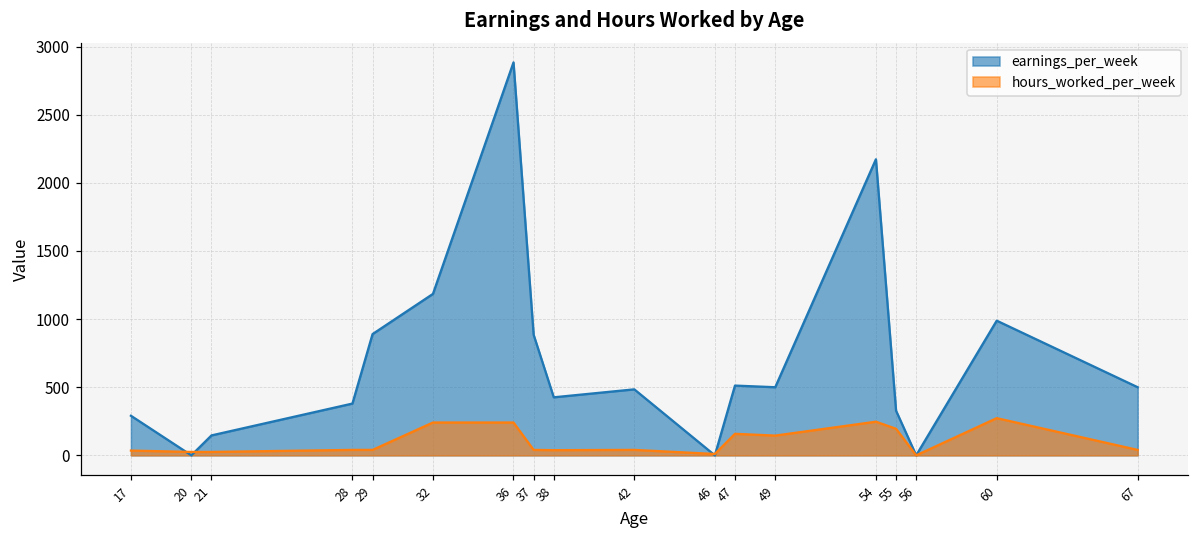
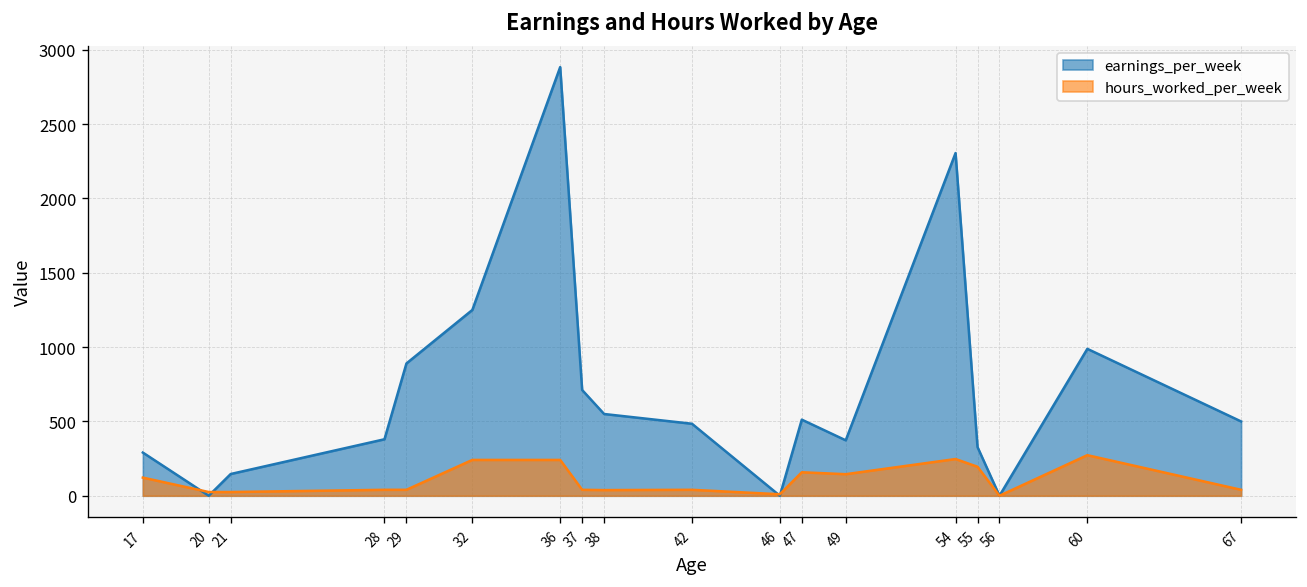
  {
    "earnings_per_week": {
      "17": 290,
      "20": 0,
      "21": 150,
      "28": 380,
      "29": 890,
-     "32": 1190,
+     "32": 1250,
      "36": 2880,
-     "37": 880,
-     "38": 430,
+     "37": 710,
+     "38": 550,
      "42": 480,
      "47": 510,
-     "49": 500,
-     "54": 2170,
+     "49": 370,
+     "54": 2310,
      "55": 330,
      "60": 990,
      "67": 500
    },
    "hours_worked_per_week": {
-     "17": 40,
+     "17": 120,
      "20": 30,
      "21": 30,
      "28": 40,
      "29": 40,
      "32": 240,
      "36": 240,
      "37": 40,
      "38": 40,
      "42": 40,
      "47": 160,
      "49": 150,
      "54": 250,
      "55": 200,
      "60": 270,
      "67": 40
    }
  }
